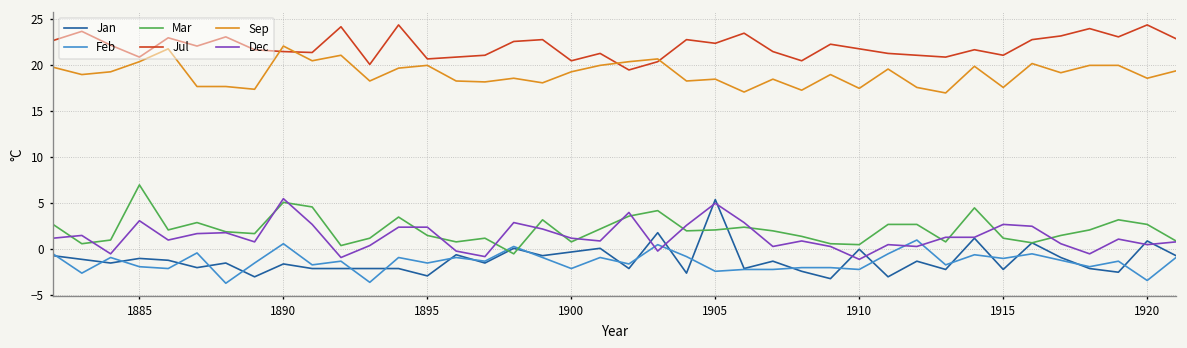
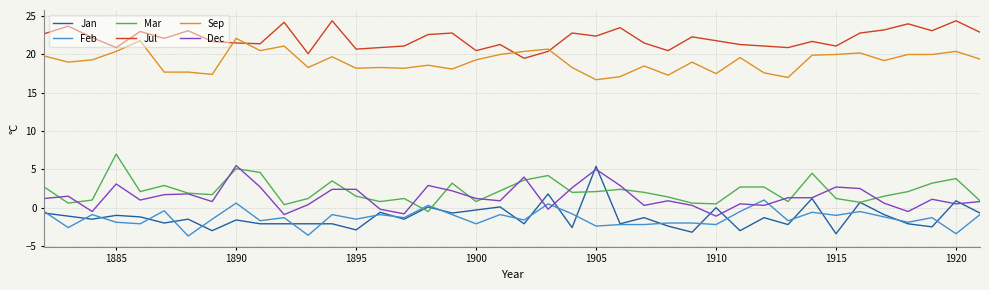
  {
    "Jan": {
      "1885": -1,
      "1890": -2,
      "1895": -3,
      "1900": 0,
      "1905": 5,
      "1910": 0,
-     "1915": -2,
+     "1915": -3,
      "1920": 1
    },
    "Feb": {
      "1885": -2,
      "1890": 1,
      "1895": -2,
      "1900": -2,
      "1905": -2,
      "1910": -2,
      "1915": -1,
      "1920": -3
    },
    "Mar": {
      "1885": 7,
      "1890": 5,
      "1895": 2,
      "1900": 1,
      "1905": 2,
      "1910": 1,
      "1915": 1,
-     "1920": 3
+     "1920": 4
    },
    "Jul": {
      "1885": 21,
      "1890": 22,
      "1895": 21,
      "1900": 21,
      "1905": 22,
      "1910": 22,
      "1915": 21,
      "1920": 24
    },
    "Sep": {
      "1885": 20,
      "1890": 22,
-     "1895": 20,
+     "1895": 18,
      "1900": 19,
-     "1905": 19,
+     "1905": 17,
      "1910": 18,
-     "1915": 18,
-     "1920": 19
+     "1915": 20,
+     "1920": 20
    },
    "Dec": {
      "1885": 3,
      "1890": 6,
      "1895": 2,
      "1900": 1,
      "1905": 5,
      "1910": -1,
      "1915": 3,
      "1920": 1
    }
  }
